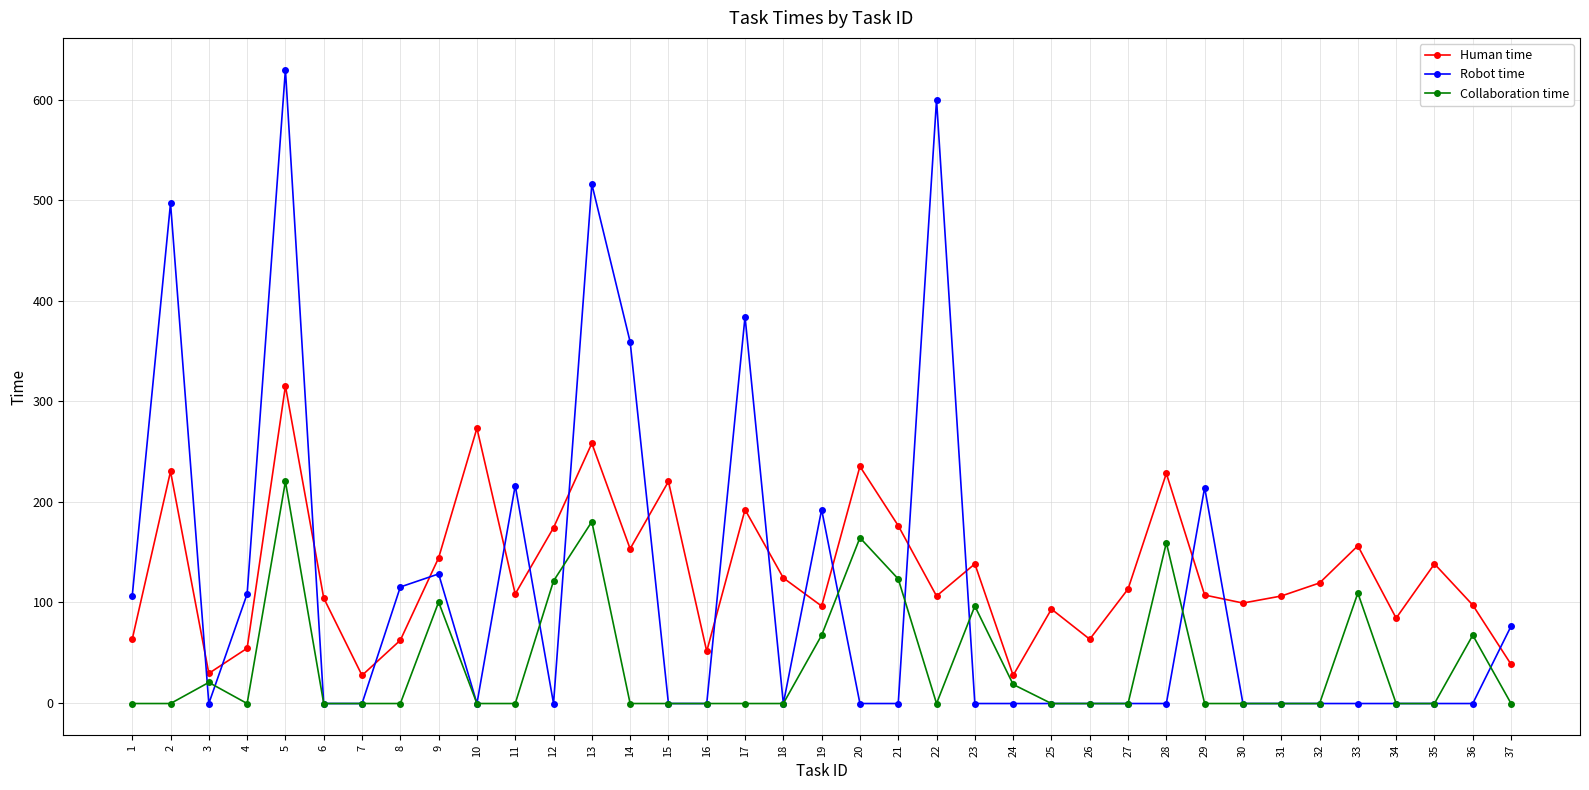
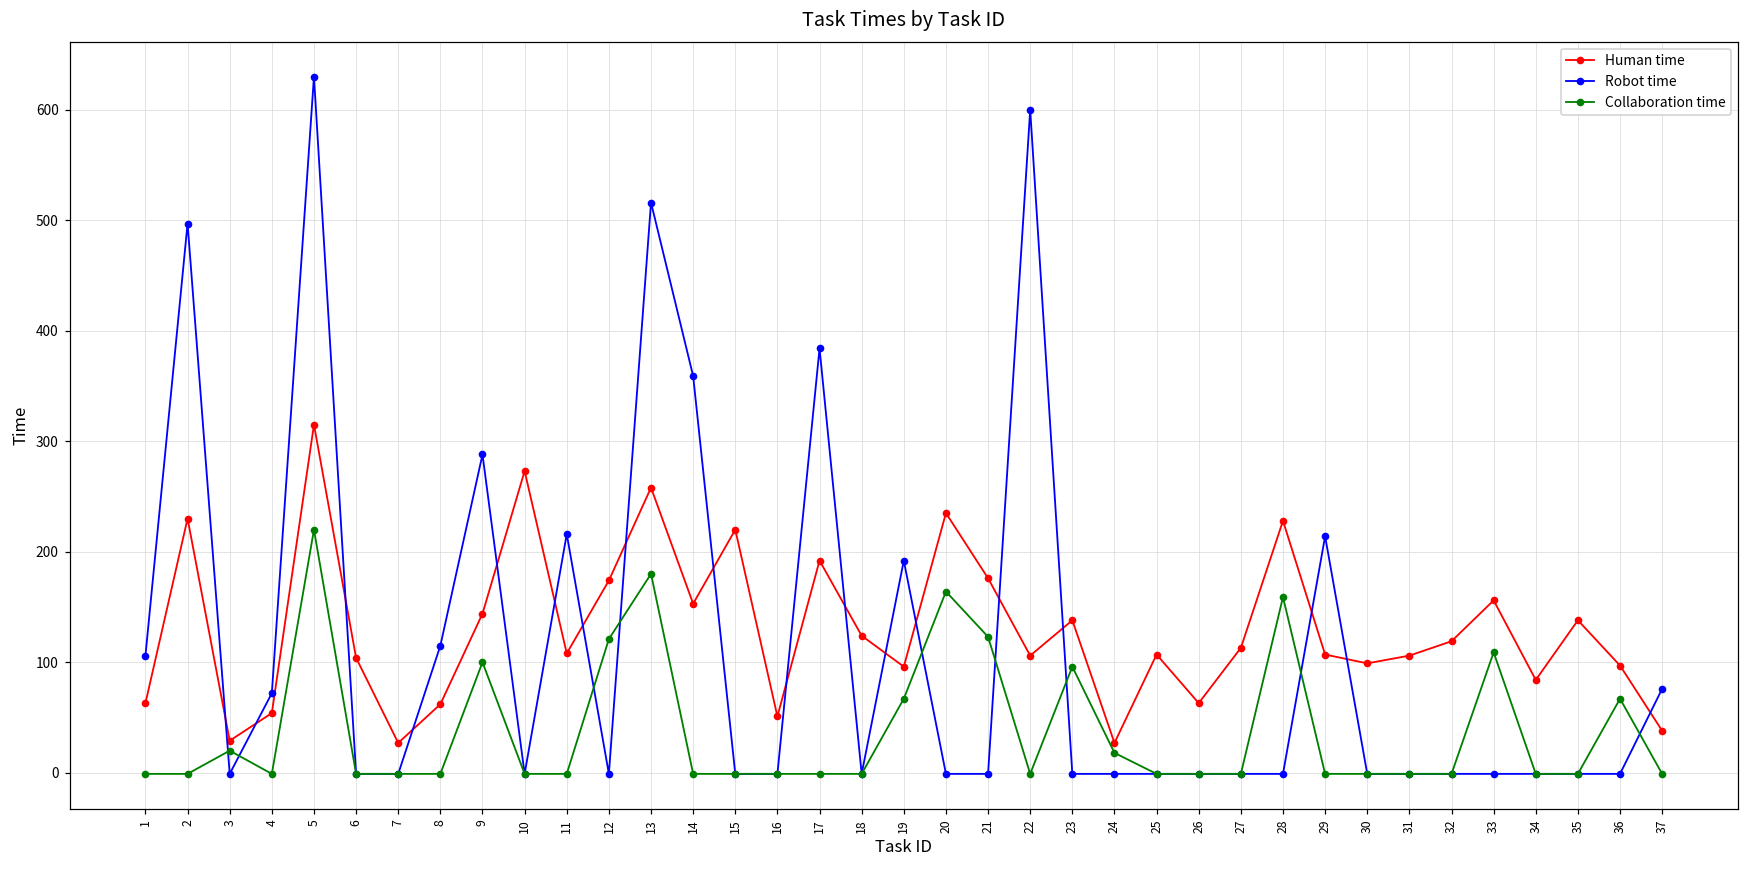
  {
    "Human time": {
      "1": 63,
      "2": 230,
      "3": 29,
      "4": 54,
      "5": 315,
      "6": 104,
      "7": 27,
      "8": 62,
      "9": 144,
      "10": 273,
      "11": 108,
      "12": 174,
      "13": 258,
      "14": 153,
      "15": 220,
      "16": 51,
      "17": 192,
      "18": 124,
      "19": 96,
      "20": 235,
      "21": 176,
      "22": 106,
      "23": 138,
      "24": 27,
-     "25": 93,
+     "25": 107,
      "26": 63,
      "27": 113,
      "28": 228,
      "29": 107,
      "30": 99,
      "31": 106,
      "32": 119,
      "33": 156,
      "34": 84,
      "35": 138,
      "36": 97,
      "37": 38
    },
    "Robot time": {
      "1": 106,
      "2": 497,
      "3": -1,
-     "4": 108,
+     "4": 72,
      "5": 630,
      "8": 115,
-     "9": 128,
+     "9": 288,
      "11": 216,
      "12": -1,
      "13": 516,
      "14": 359,
      "17": 384,
      "19": 192,
      "20": -1,
      "21": -1,
      "22": 600,
      "23": -1,
      "24": -1,
      "28": -1,
      "29": 214,
      "33": -1,
      "36": -1,
      "37": 76
    },
    "Collaboration time": {
      "1": -1,
      "2": -1,
      "3": 20,
      "4": -1,
      "5": 220,
      "8": -1,
      "9": 100,
      "11": -1,
      "12": 121,
      "13": 180,
      "14": -1,
      "17": -1,
      "19": 67,
      "20": 164,
      "21": 123,
      "22": -1,
      "23": 96,
      "24": 18,
      "28": 159,
      "29": -1,
      "33": 109,
      "36": 67,
      "37": -1
    }
  }
